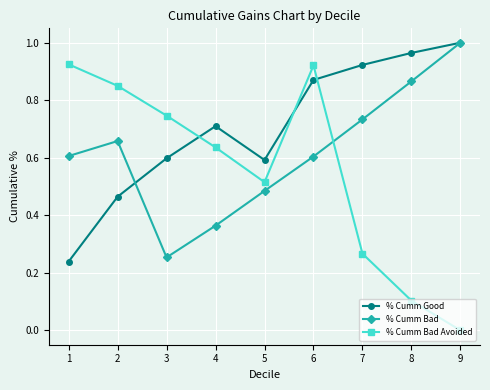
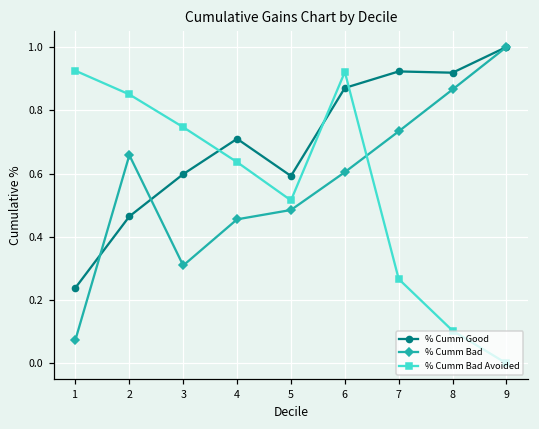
  {
    "% Cumm Good": {
      "1": 0.24,
      "2": 0.46,
      "3": 0.60,
      "4": 0.71,
      "5": 0.59,
      "6": 0.87,
      "7": 0.92,
-     "8": 0.96
+     "8": 0.92
    },
    "% Cumm Bad": {
-     "1": 0.61,
+     "1": 0.08,
      "2": 0.66,
-     "3": 0.25,
-     "4": 0.36,
+     "3": 0.31,
+     "4": 0.46,
      "5": 0.48,
      "6": 0.60,
      "7": 0.73,
      "8": 0.87
    },
    "% Cumm Bad Avoided": {
      "1": 0.92,
      "2": 0.85,
      "3": 0.75,
      "4": 0.64,
      "5": 0.52,
      "6": 0.92,
      "7": 0.27
    }
  }
